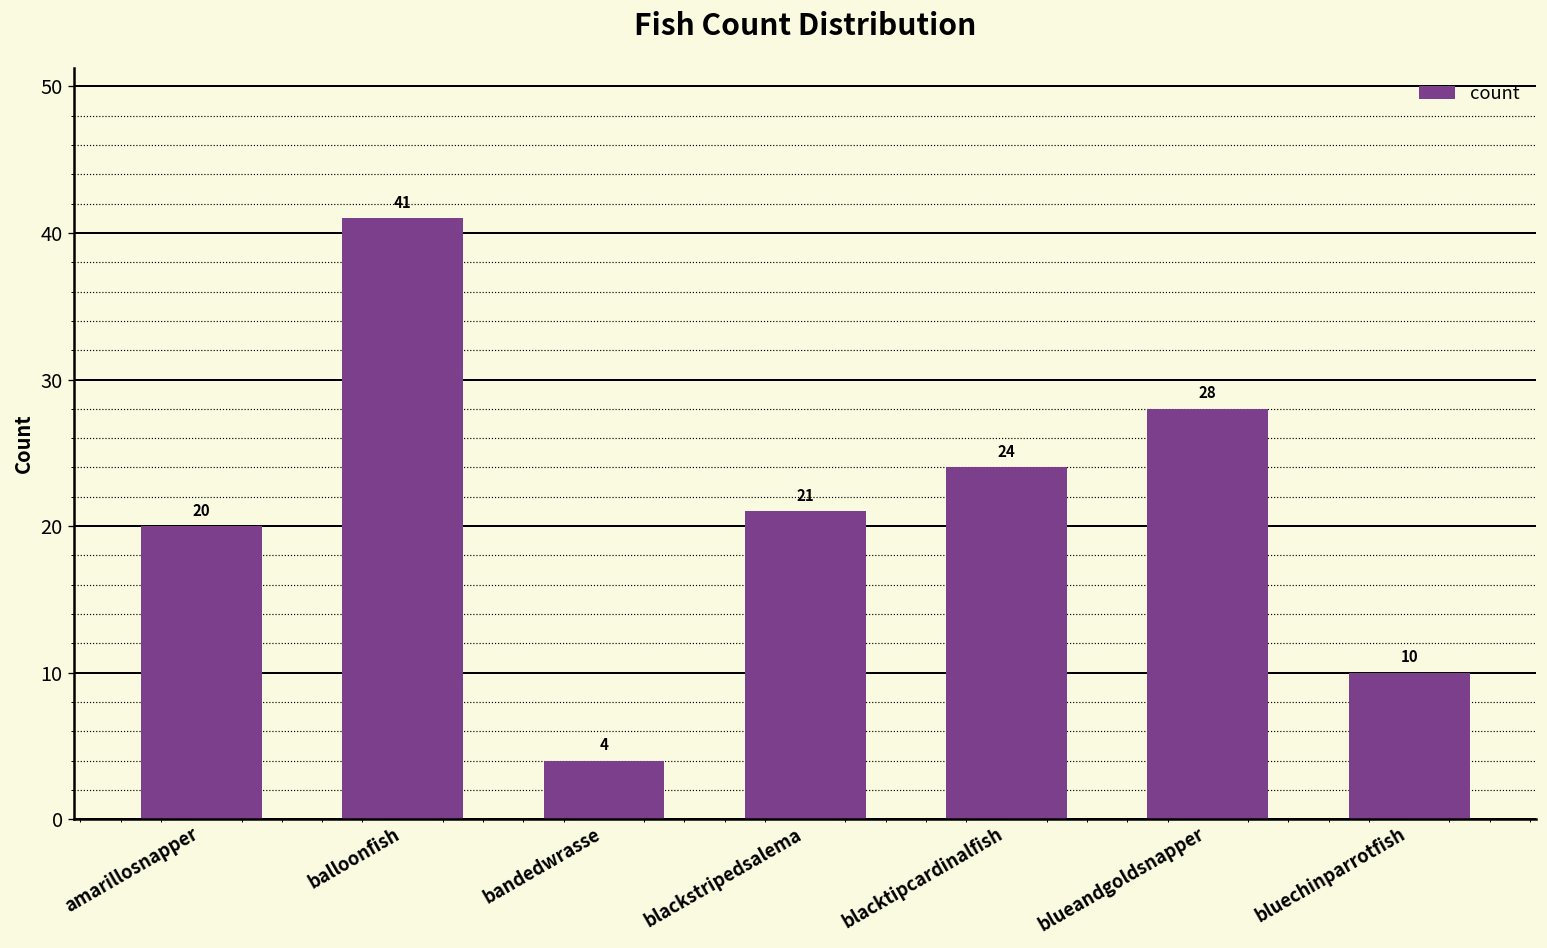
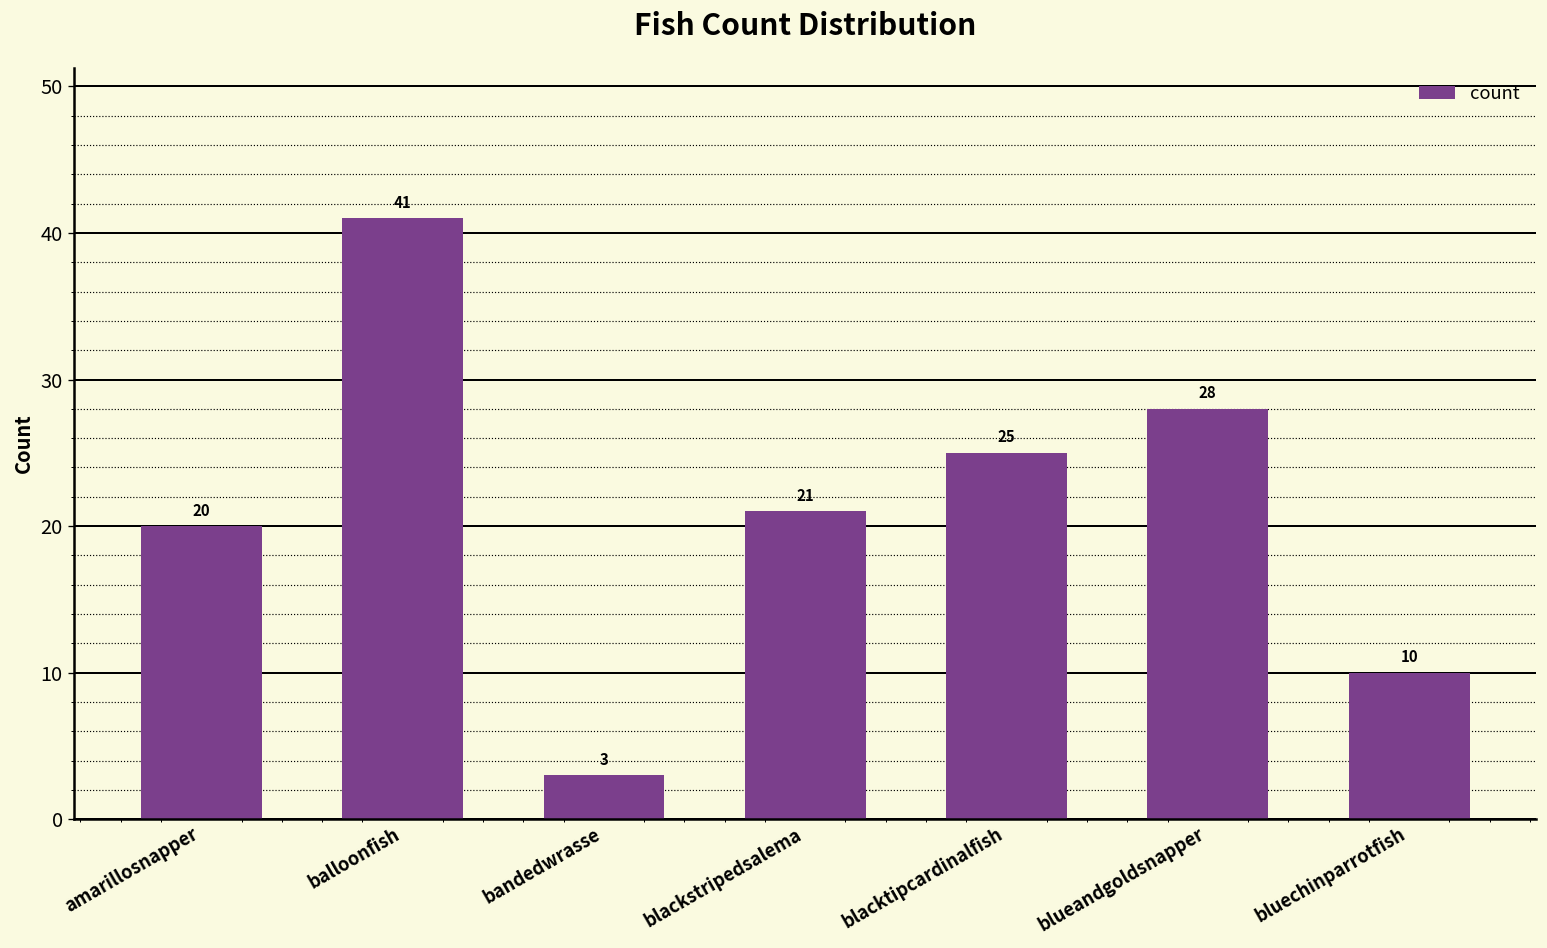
  {
    "amarillosnapper": 20,
    "balloonfish": 41,
-   "bandedwrasse": 4,
+   "bandedwrasse": 3,
    "blackstripedsalema": 21,
-   "blacktipcardinalfish": 24,
+   "blacktipcardinalfish": 25,
    "blueandgoldsnapper": 28,
    "bluechinparrotfish": 10
  }
